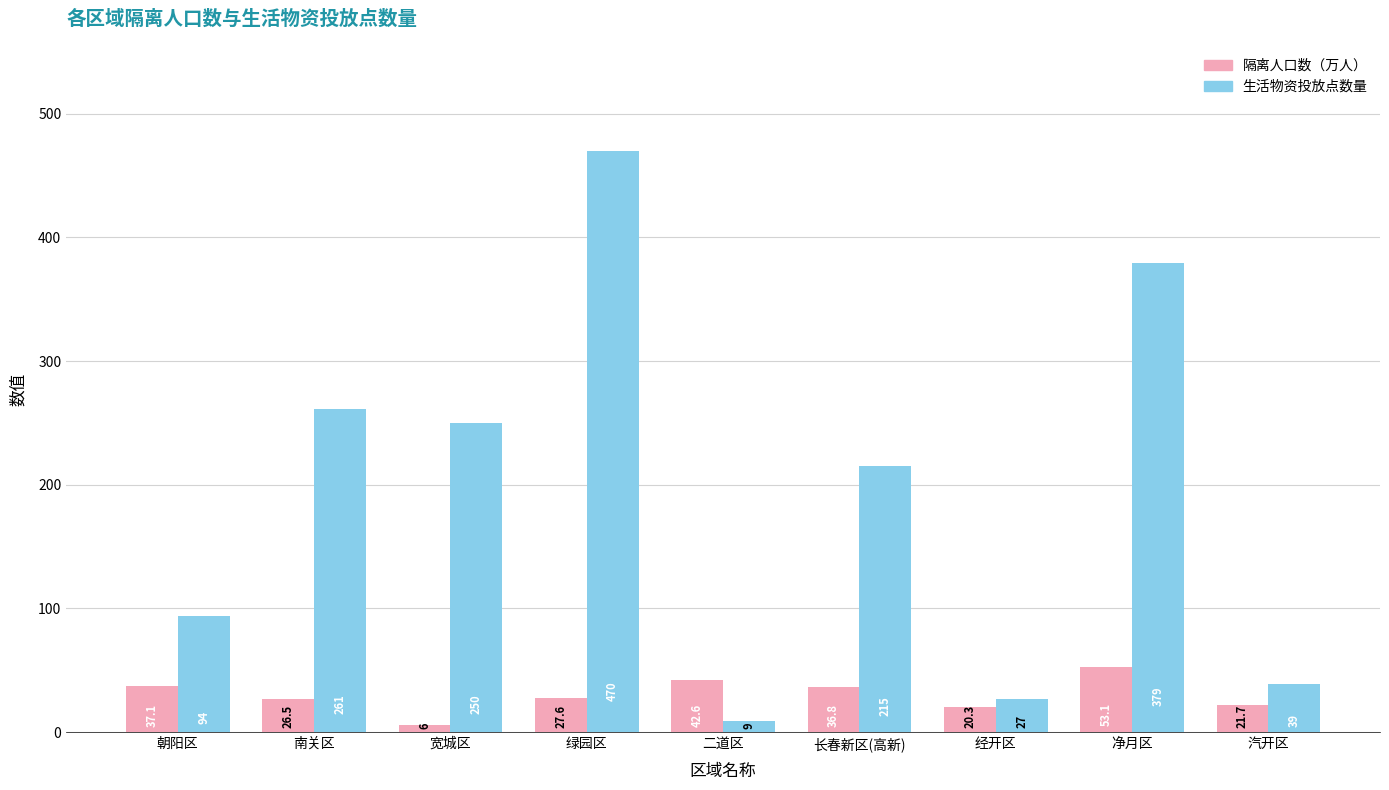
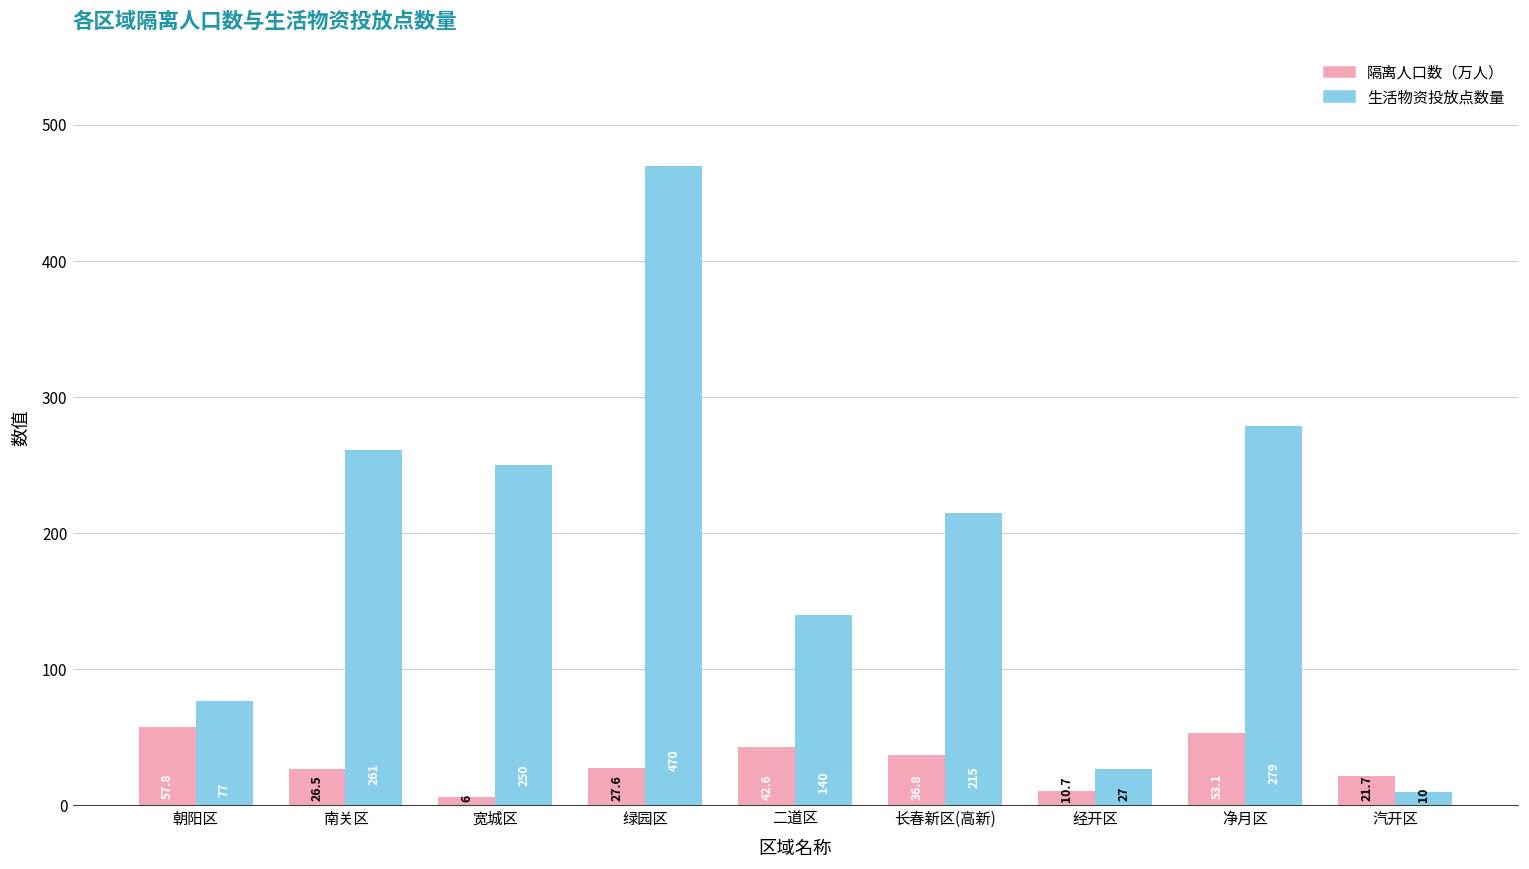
  {
    "隔离人口数（万人）": {
-     "朝阳区": 37.1,
+     "朝阳区": 57.8,
      "南关区": 26.5,
      "宽城区": 6,
      "绿园区": 27.6,
      "二道区": 42.6,
      "长春新区(高新)": 36.8,
-     "经开区": 20.3,
+     "经开区": 10.7,
      "净月区": 53.1,
      "汽开区": 21.7
    },
    "生活物资投放点数量": {
-     "朝阳区": 94,
+     "朝阳区": 77,
      "南关区": 261,
      "宽城区": 250,
      "绿园区": 470,
-     "二道区": 9,
+     "二道区": 140,
      "长春新区(高新)": 215,
      "经开区": 27,
-     "净月区": 379,
-     "汽开区": 39
+     "净月区": 279,
+     "汽开区": 10
    }
  }
